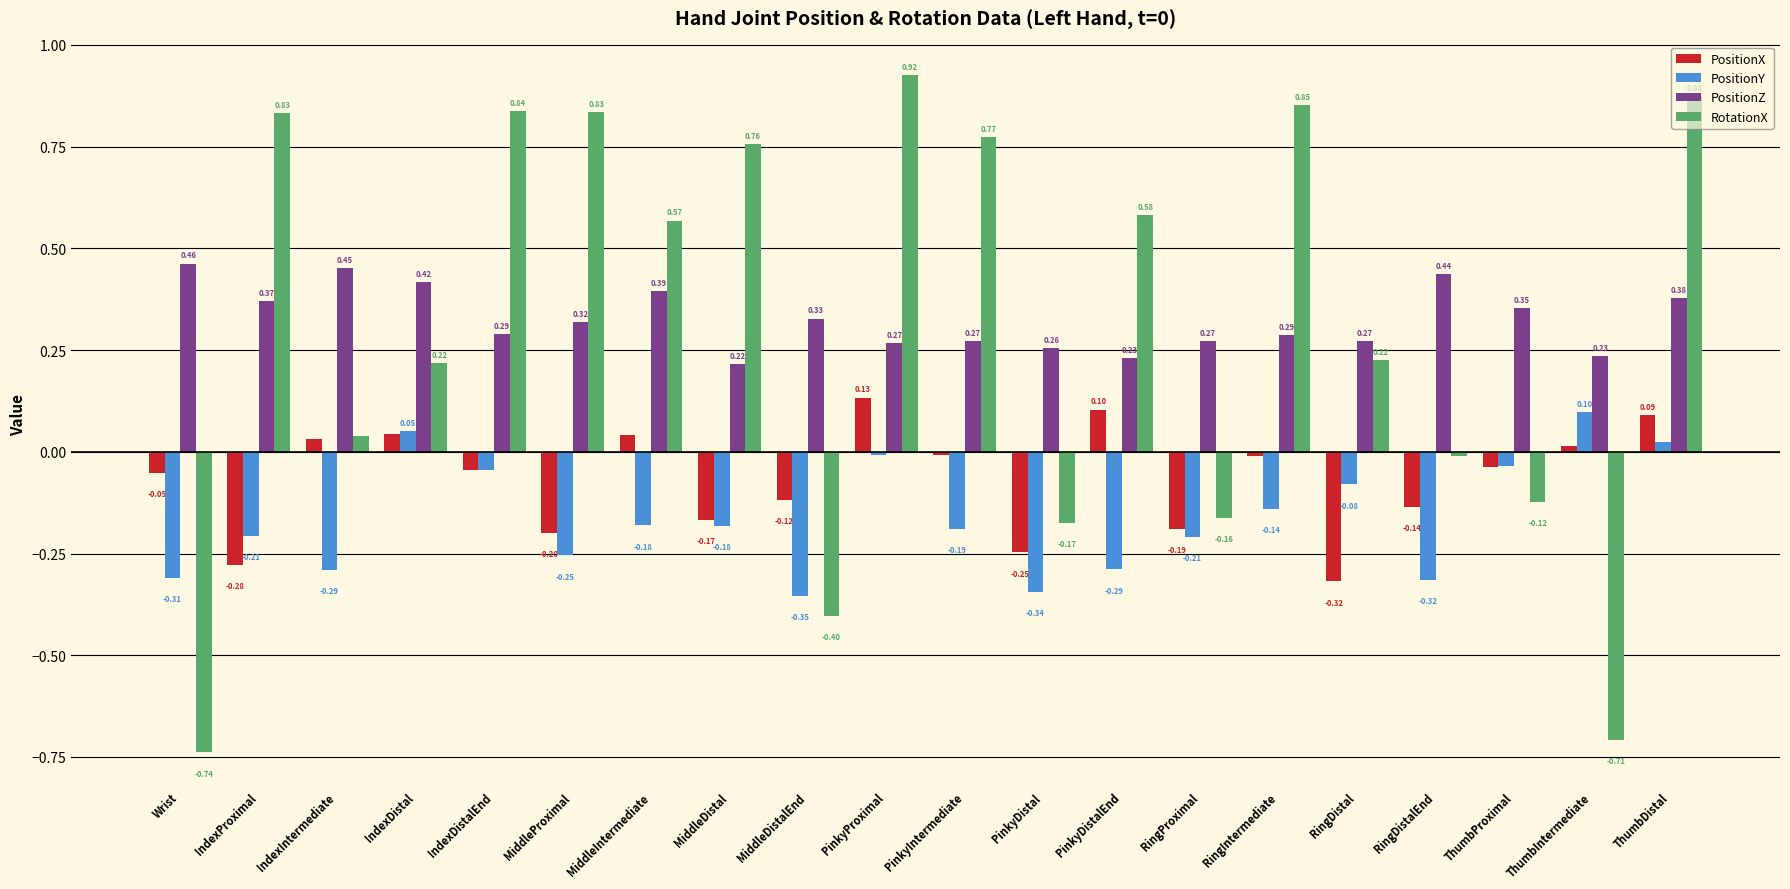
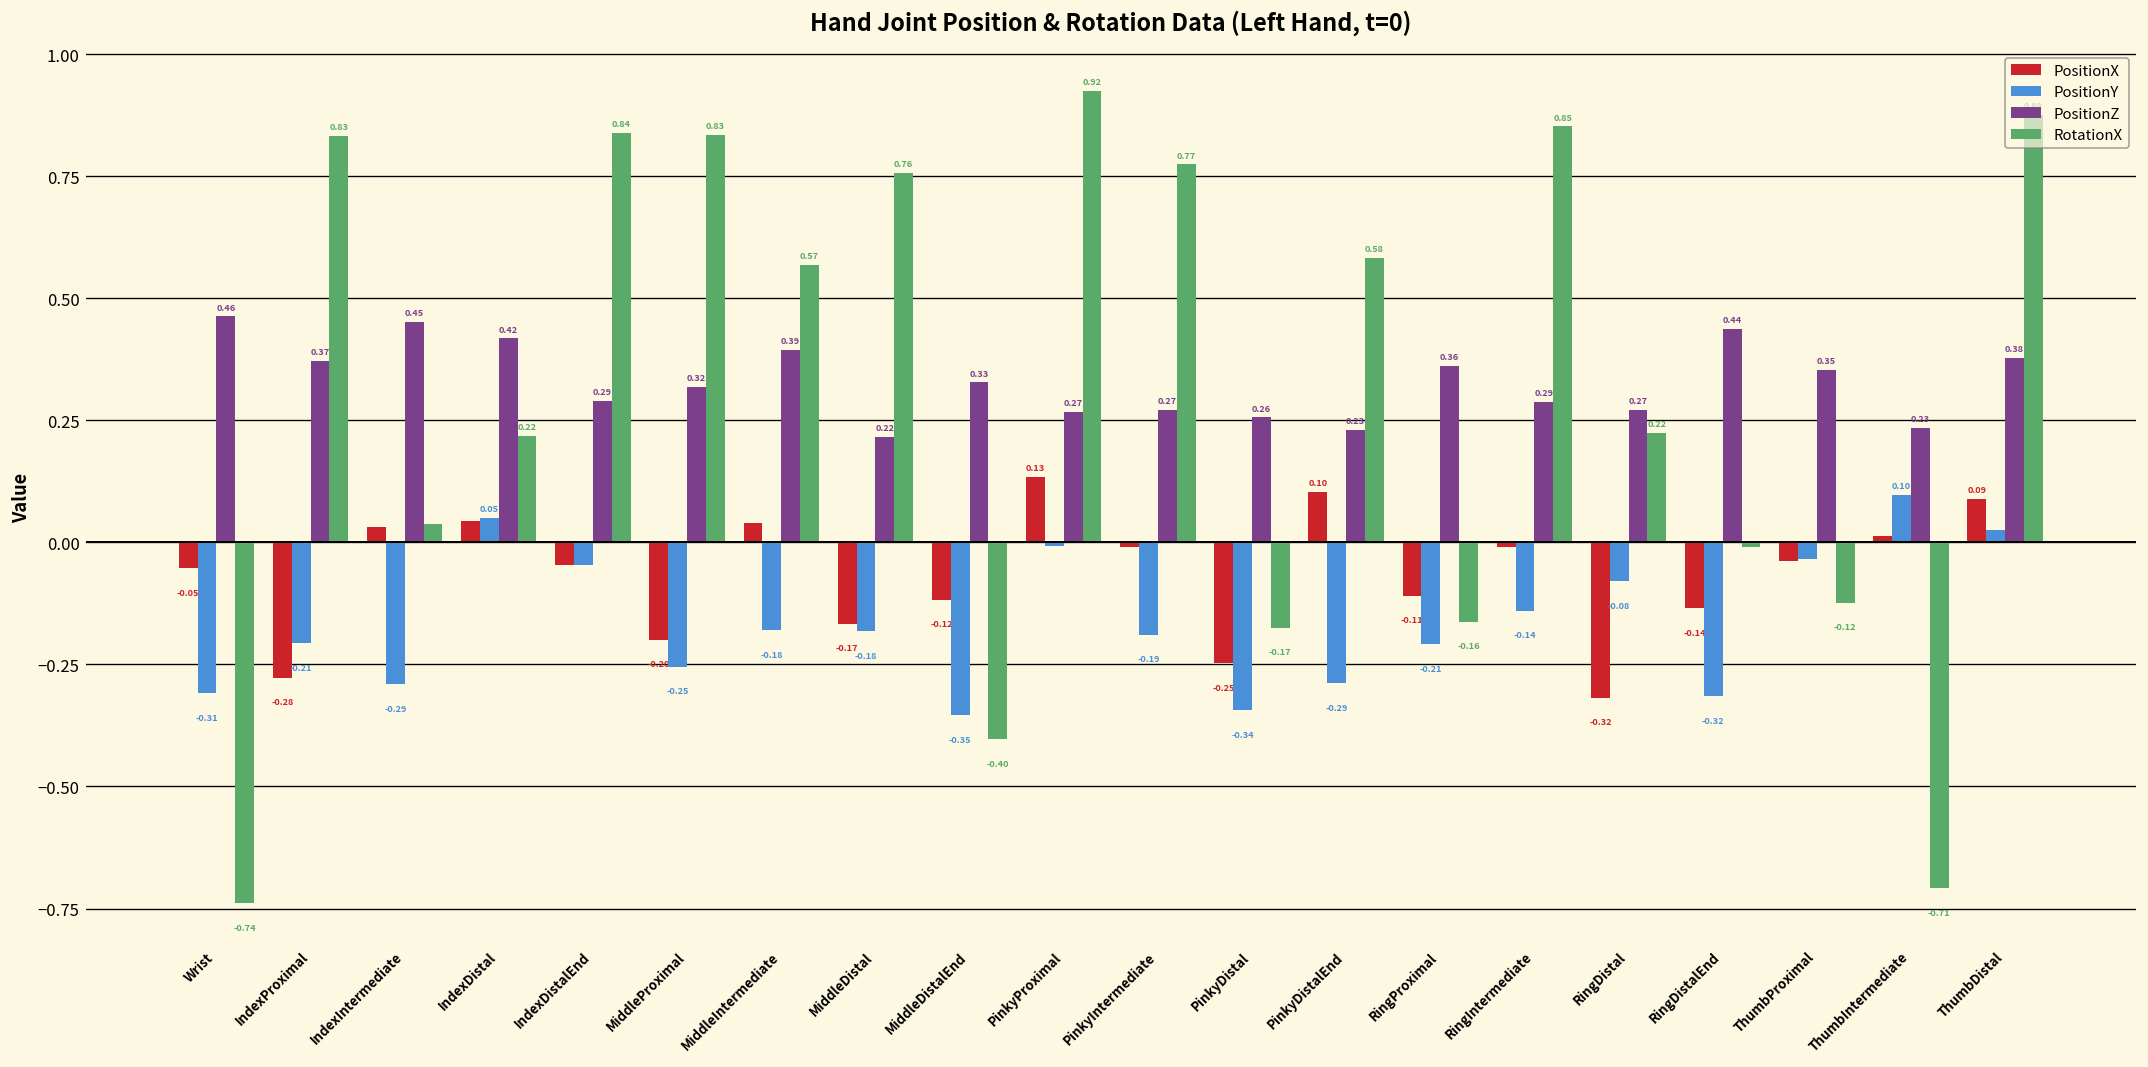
  {
    "PositionX": {
      "Wrist": -0.05,
      "IndexProximal": -0.28,
      "MiddleProximal": -0.20,
      "MiddleDistal": -0.17,
      "MiddleDistalEnd": -0.12,
      "PinkyProximal": 0.13,
      "PinkyDistal": -0.25,
      "PinkyDistalEnd": 0.10,
-     "RingProximal": -0.19,
+     "RingProximal": -0.11,
      "RingDistal": -0.32,
      "RingDistalEnd": -0.14,
      "ThumbDistal": 0.09
    },
    "PositionY": {
      "Wrist": -0.31,
      "IndexProximal": -0.21,
      "IndexIntermediate": -0.29,
      "IndexDistal": 0.05,
      "MiddleProximal": -0.25,
      "MiddleIntermediate": -0.18,
      "MiddleDistal": -0.18,
      "MiddleDistalEnd": -0.35,
      "PinkyIntermediate": -0.19,
      "PinkyDistal": -0.34,
      "PinkyDistalEnd": -0.29,
      "RingProximal": -0.21,
      "RingIntermediate": -0.14,
      "RingDistal": -0.08,
      "RingDistalEnd": -0.32,
      "ThumbIntermediate": 0.10
    },
    "PositionZ": {
      "Wrist": 0.46,
      "IndexProximal": 0.37,
      "IndexIntermediate": 0.45,
      "IndexDistal": 0.42,
      "IndexDistalEnd": 0.29,
      "MiddleProximal": 0.32,
      "MiddleIntermediate": 0.39,
      "MiddleDistal": 0.22,
      "MiddleDistalEnd": 0.33,
      "PinkyProximal": 0.27,
      "PinkyIntermediate": 0.27,
      "PinkyDistal": 0.26,
      "PinkyDistalEnd": 0.23,
-     "RingProximal": 0.27,
+     "RingProximal": 0.36,
      "RingIntermediate": 0.29,
      "RingDistal": 0.27,
      "RingDistalEnd": 0.44,
      "ThumbProximal": 0.35,
      "ThumbIntermediate": 0.23,
      "ThumbDistal": 0.38
    },
    "RotationX": {
      "Wrist": -0.74,
      "IndexProximal": 0.83,
      "IndexDistal": 0.22,
      "IndexDistalEnd": 0.84,
      "MiddleProximal": 0.83,
      "MiddleIntermediate": 0.57,
      "MiddleDistal": 0.76,
      "MiddleDistalEnd": -0.40,
      "PinkyProximal": 0.92,
      "PinkyIntermediate": 0.77,
      "PinkyDistal": -0.17,
      "PinkyDistalEnd": 0.58,
      "RingProximal": -0.16,
      "RingIntermediate": 0.85,
      "RingDistal": 0.22,
      "ThumbProximal": -0.12,
      "ThumbIntermediate": -0.71
    }
  }
